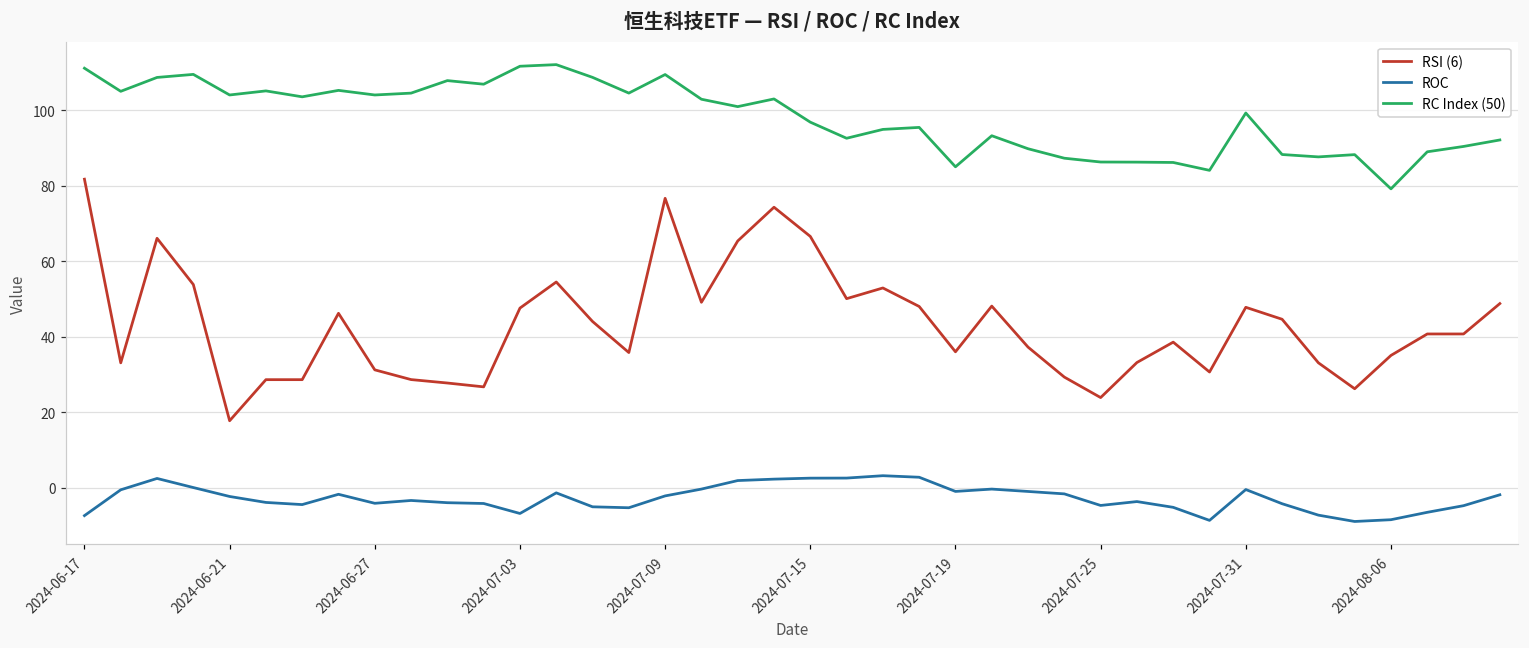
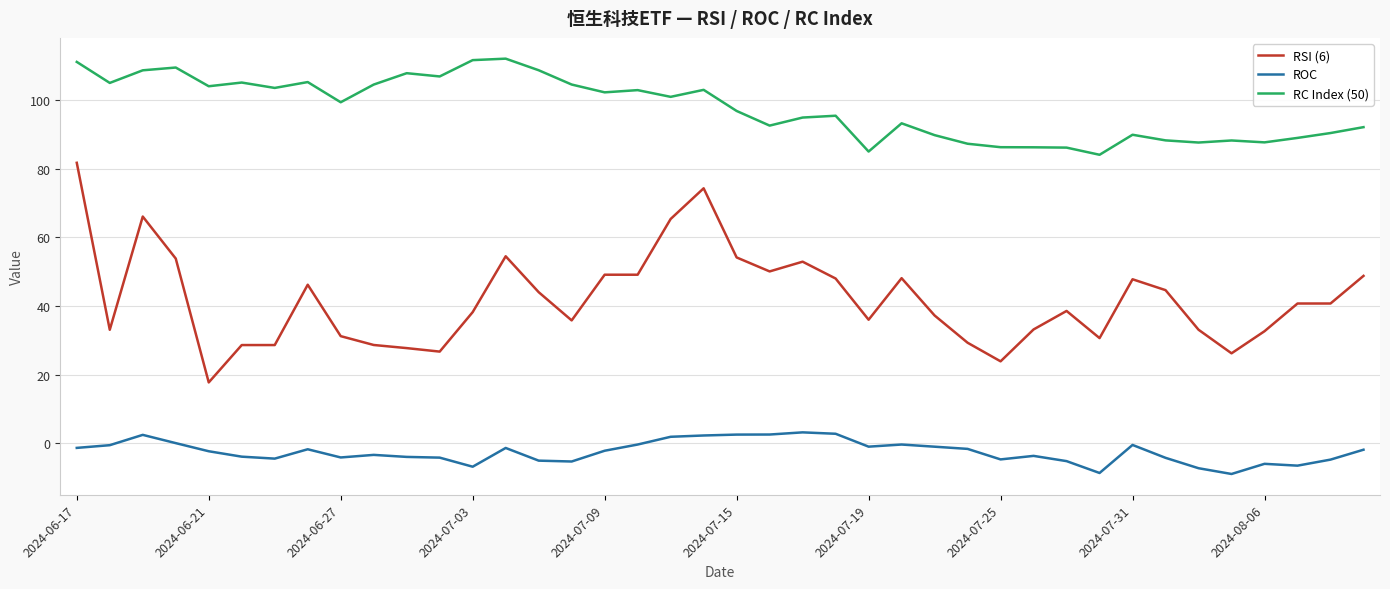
  {
    "RSI (6)": {
      "2024-06-17": 82,
      "2024-06-21": 18,
      "2024-06-27": 31,
-     "2024-07-03": 48,
-     "2024-07-09": 77,
-     "2024-07-15": 67,
+     "2024-07-03": 38,
+     "2024-07-09": 49,
+     "2024-07-15": 54,
      "2024-07-19": 36,
      "2024-07-25": 24,
      "2024-07-31": 48,
-     "2024-08-06": 35
+     "2024-08-06": 33
    },
    "ROC": {
-     "2024-06-17": -7,
+     "2024-06-17": -1,
      "2024-06-21": -2,
      "2024-06-27": -4,
      "2024-07-03": -7,
      "2024-07-09": -2,
      "2024-07-15": 2,
      "2024-07-19": -1,
      "2024-07-25": -5,
      "2024-07-31": -1,
-     "2024-08-06": -9
+     "2024-08-06": -6
    },
    "RC Index (50)": {
      "2024-06-17": 111,
      "2024-06-21": 104,
-     "2024-06-27": 104,
+     "2024-06-27": 99,
      "2024-07-03": 112,
-     "2024-07-09": 110,
+     "2024-07-09": 102,
      "2024-07-15": 97,
      "2024-07-19": 85,
      "2024-07-25": 86,
-     "2024-07-31": 99,
-     "2024-08-06": 79
+     "2024-07-31": 90,
+     "2024-08-06": 88
    }
  }
